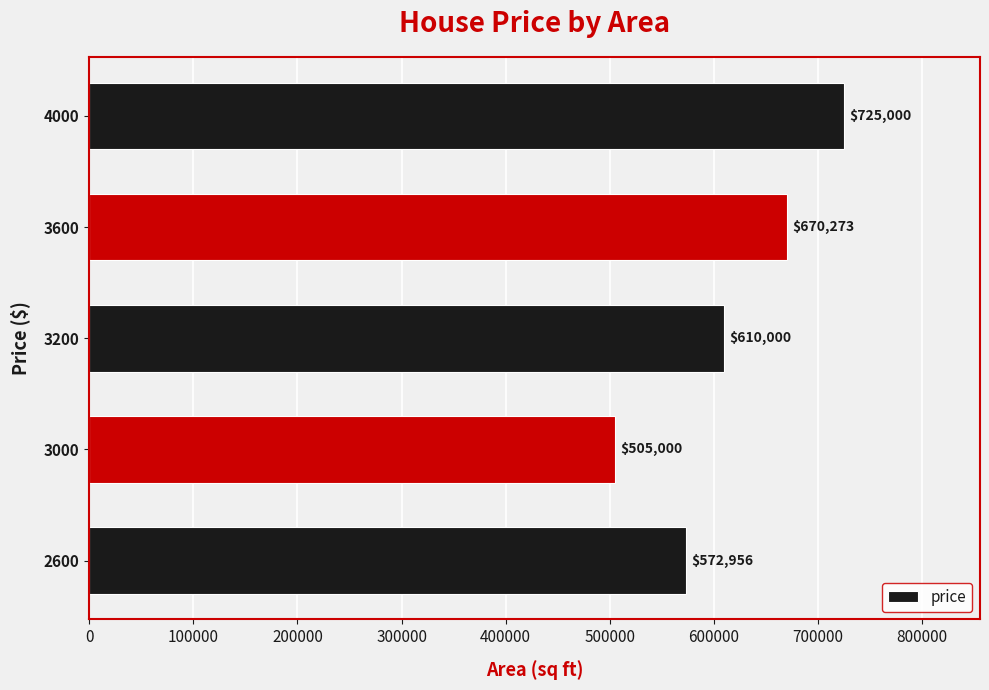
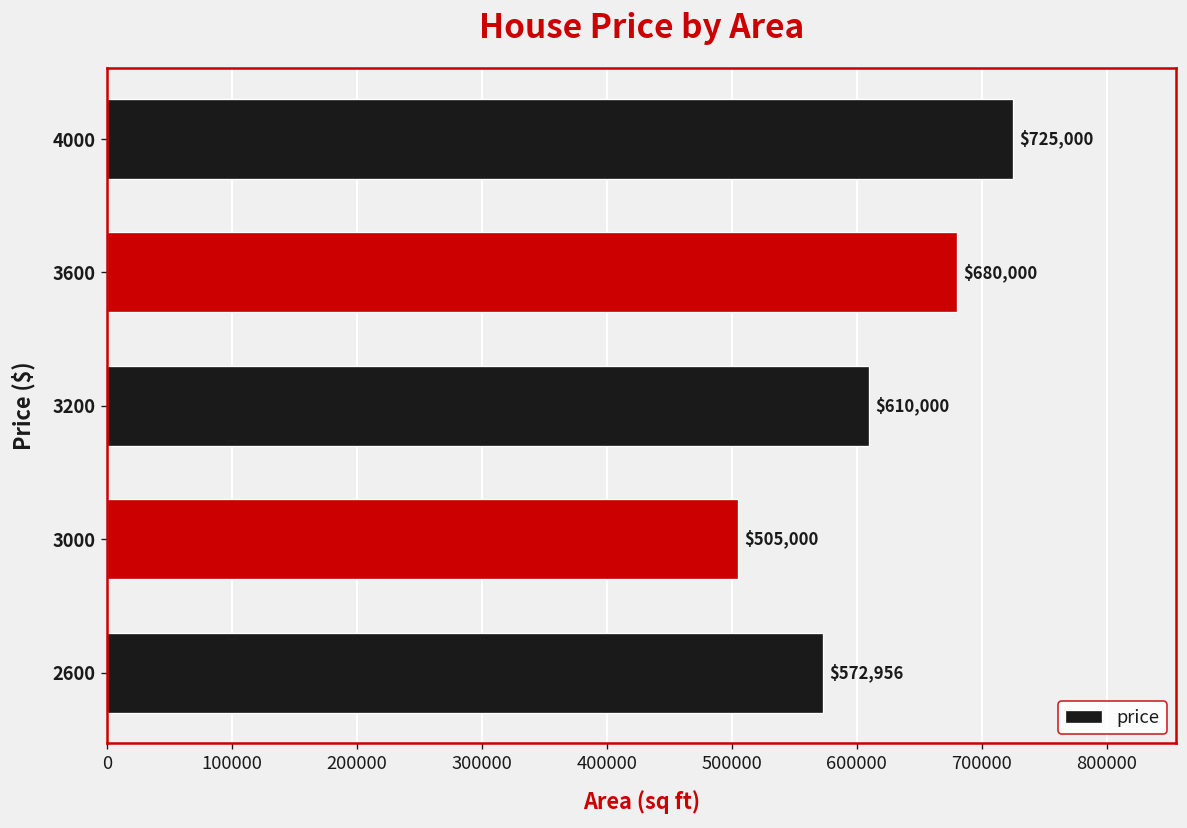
  {
    "4000": "$725,000",
-   "3600": "$670,273",
+   "3600": "$680,000",
    "3200": "$610,000",
    "3000": "$505,000",
    "2600": "$572,956"
  }
